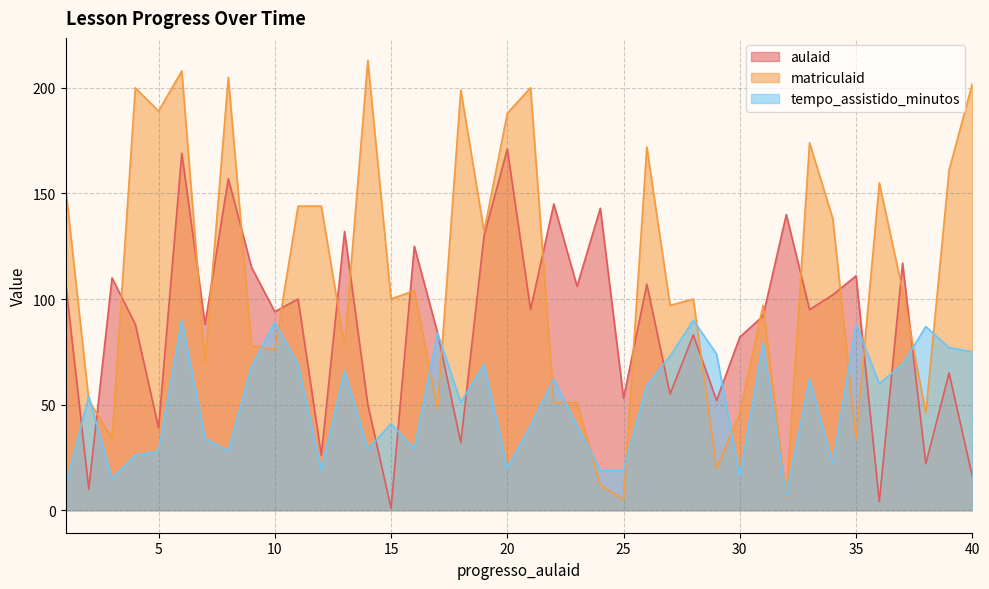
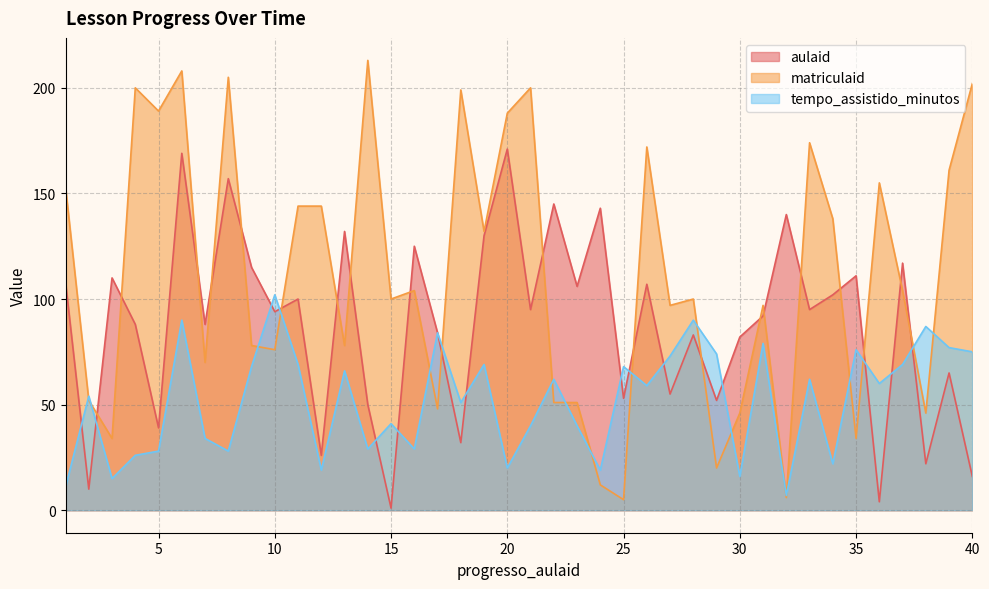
  {
    "tempo_assistido_minutos": {
      "5": 28,
-     "10": 89,
+     "10": 102,
      "15": 41,
      "20": 20,
-     "25": 19,
+     "25": 68,
      "30": 16,
-     "35": 88,
+     "35": 76,
      "40": 75
    }
  }
